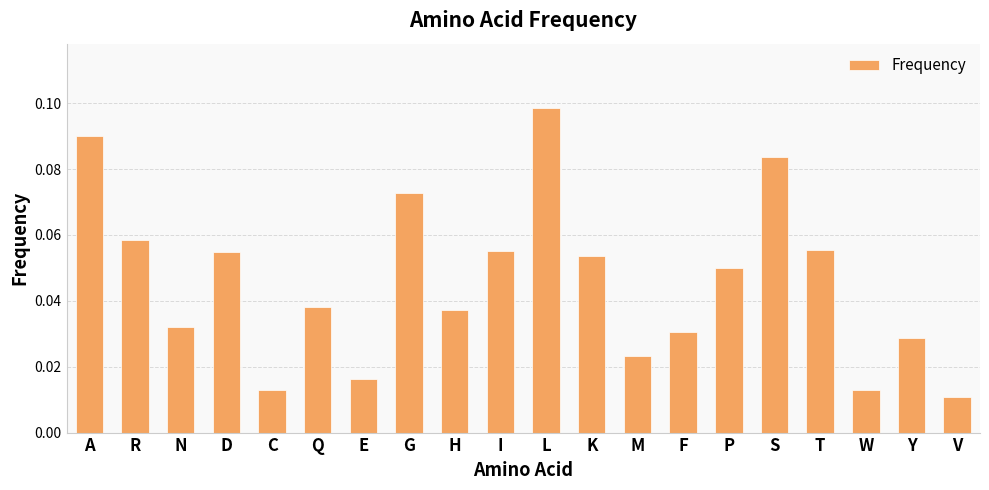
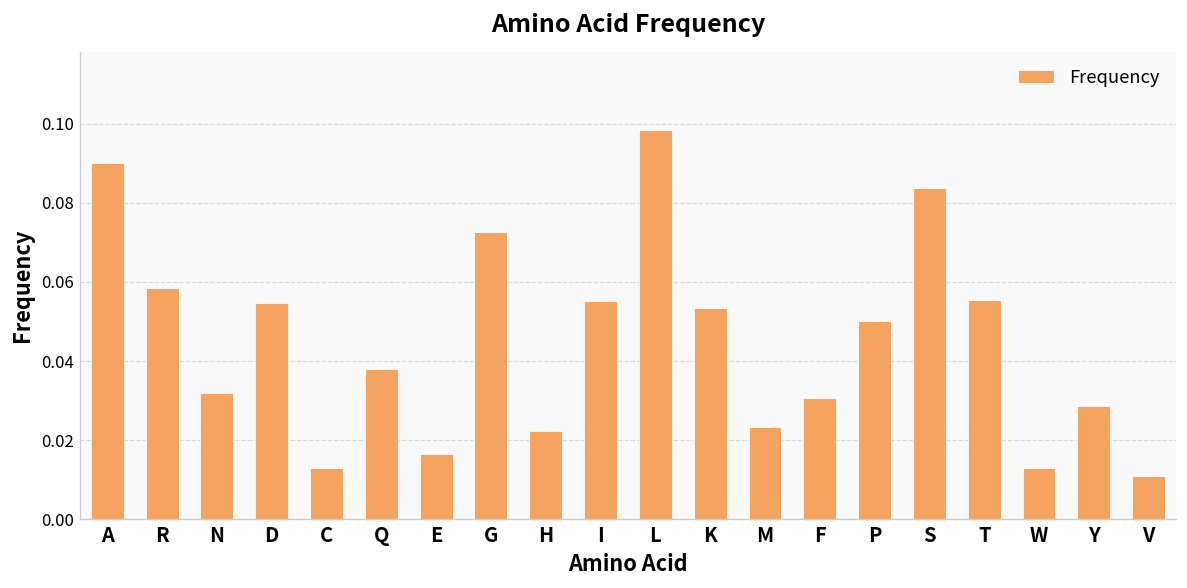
  {
    "A": 0.090,
    "R": 0.058,
    "N": 0.032,
    "D": 0.055,
    "C": 0.013,
    "Q": 0.038,
    "E": 0.016,
    "G": 0.073,
-   "H": 0.037,
+   "H": 0.022,
    "I": 0.055,
    "L": 0.098,
    "K": 0.054,
    "M": 0.023,
    "F": 0.031,
    "P": 0.050,
    "S": 0.084,
    "T": 0.056,
    "W": 0.013,
    "Y": 0.029,
    "V": 0.011
  }
